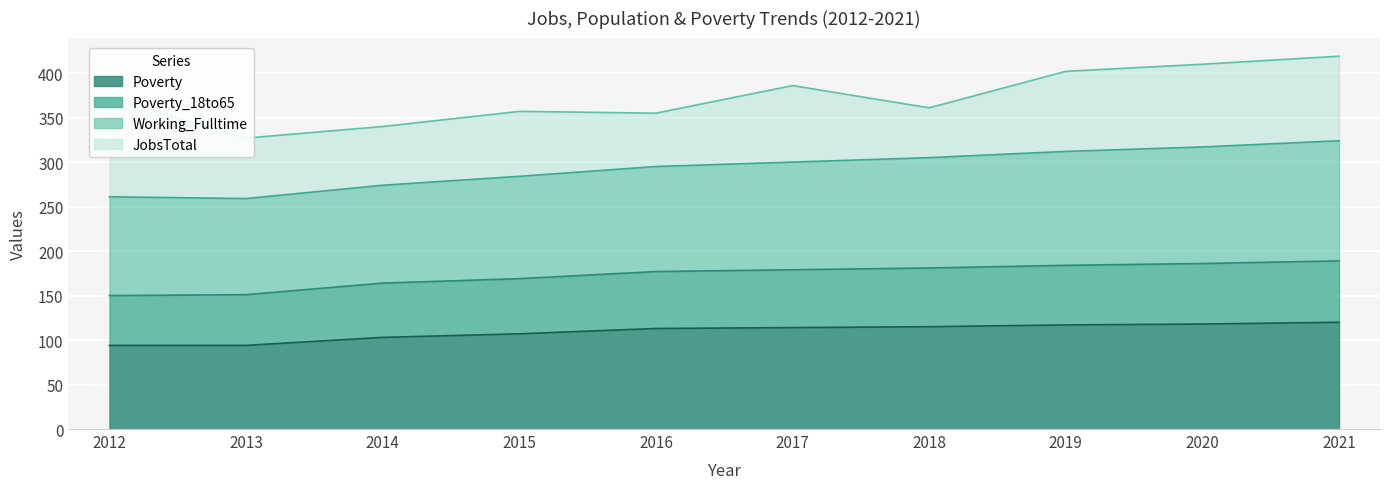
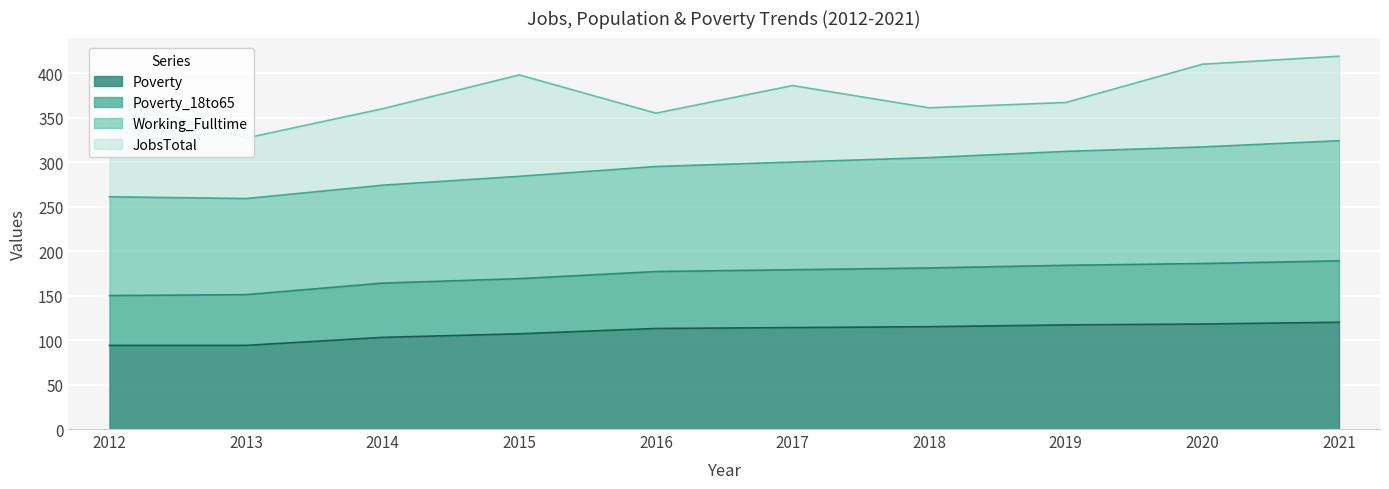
  {
    "JobsTotal": {
-     "2014": 70,
-     "2015": 70,
+     "2014": 90,
+     "2015": 110,
      "2016": 60,
      "2017": 90,
      "2018": 60,
-     "2019": 90,
+     "2019": 60,
      "2020": 90,
      "2021": 100
    }
  }
